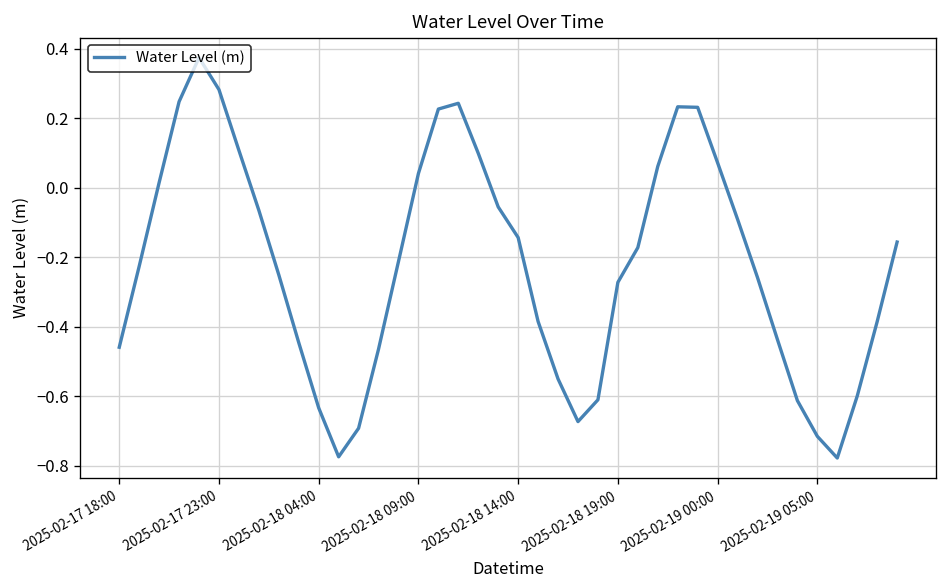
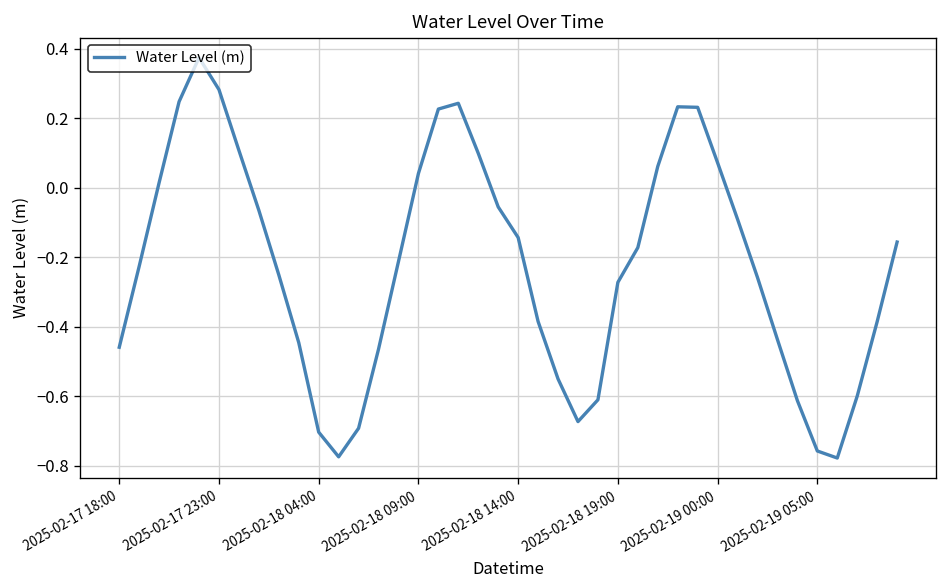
  {
    "2025-02-17 18:00": -0.46,
    "2025-02-17 23:00": 0.28,
-   "2025-02-18 04:00": -0.63,
+   "2025-02-18 04:00": -0.70,
    "2025-02-18 09:00": 0.04,
    "2025-02-18 14:00": -0.14,
    "2025-02-18 19:00": -0.27,
    "2025-02-19 00:00": 0.07,
-   "2025-02-19 05:00": -0.71
+   "2025-02-19 05:00": -0.76
  }
